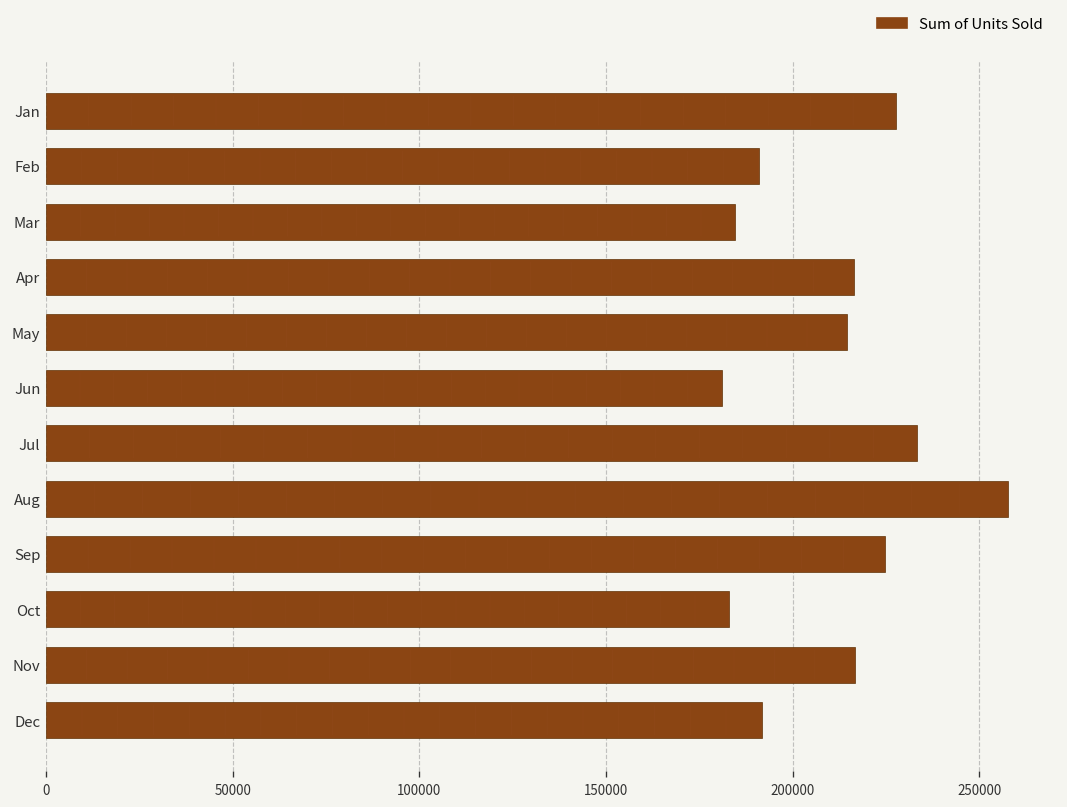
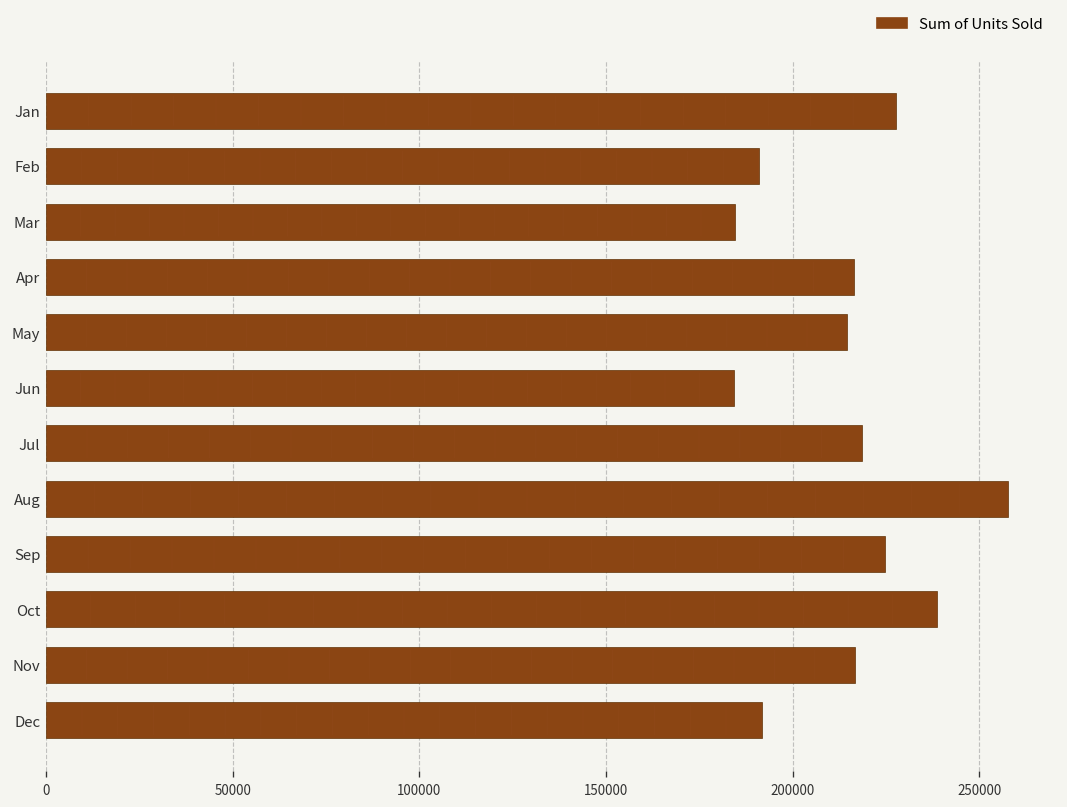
  {
    "Jan": 228000,
    "Feb": 191000,
    "Mar": 185000,
    "Apr": 216000,
    "May": 215000,
-   "Jun": 181000,
-   "Jul": 233000,
+   "Jun": 184000,
+   "Jul": 219000,
    "Aug": 258000,
    "Sep": 225000,
-   "Oct": 183000,
+   "Oct": 239000,
    "Nov": 217000,
    "Dec": 192000
  }
